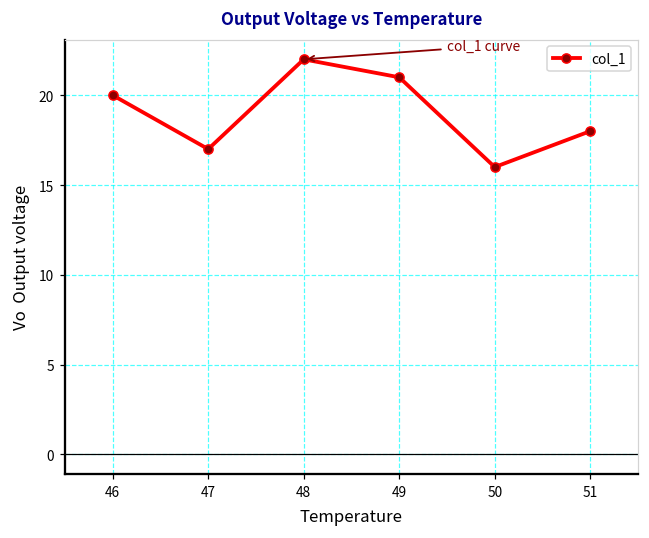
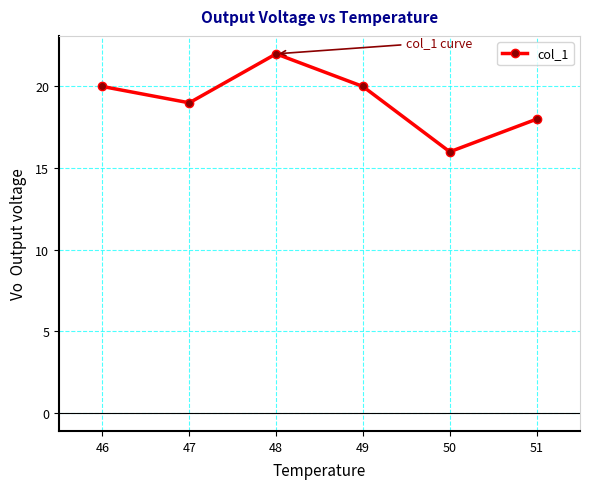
  {
    "46": 20,
-   "47": 17,
-   "49": 21,
+   "47": 19,
+   "49": 20,
    "50": 16,
    "51": 18
  }
